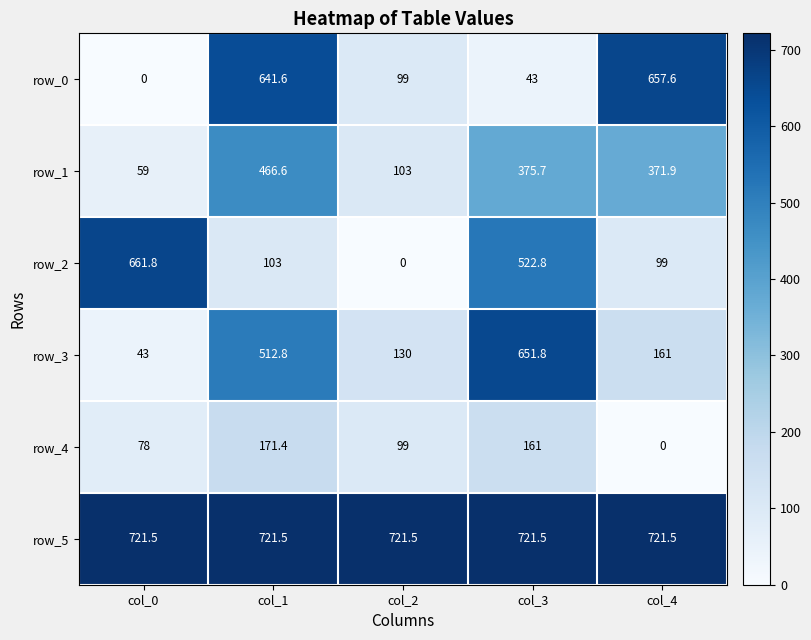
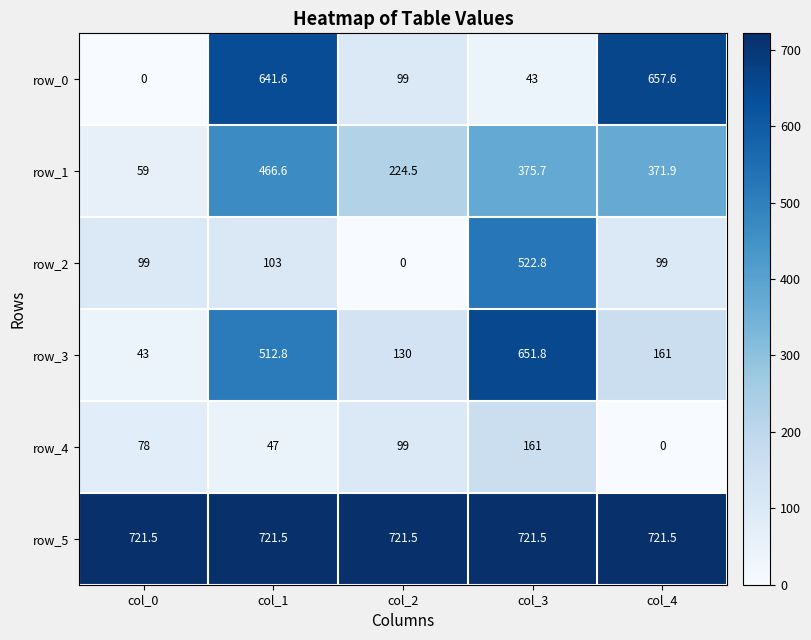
  {
    "row_0": {
      "col_0": 0,
      "col_1": 641.6,
      "col_2": 99,
      "col_3": 43,
      "col_4": 657.6
    },
    "row_1": {
      "col_0": 59,
      "col_1": 466.6,
-     "col_2": 103,
+     "col_2": 224.5,
      "col_3": 375.7,
      "col_4": 371.9
    },
    "row_2": {
-     "col_0": 661.8,
+     "col_0": 99,
      "col_1": 103,
      "col_2": 0,
      "col_3": 522.8,
      "col_4": 99
    },
    "row_3": {
      "col_0": 43,
      "col_1": 512.8,
      "col_2": 130,
      "col_3": 651.8,
      "col_4": 161
    },
    "row_4": {
      "col_0": 78,
-     "col_1": 171.4,
+     "col_1": 47,
      "col_2": 99,
      "col_3": 161,
      "col_4": 0
    },
    "row_5": {
      "col_0": 721.5,
      "col_1": 721.5,
      "col_2": 721.5,
      "col_3": 721.5,
      "col_4": 721.5
    }
  }
